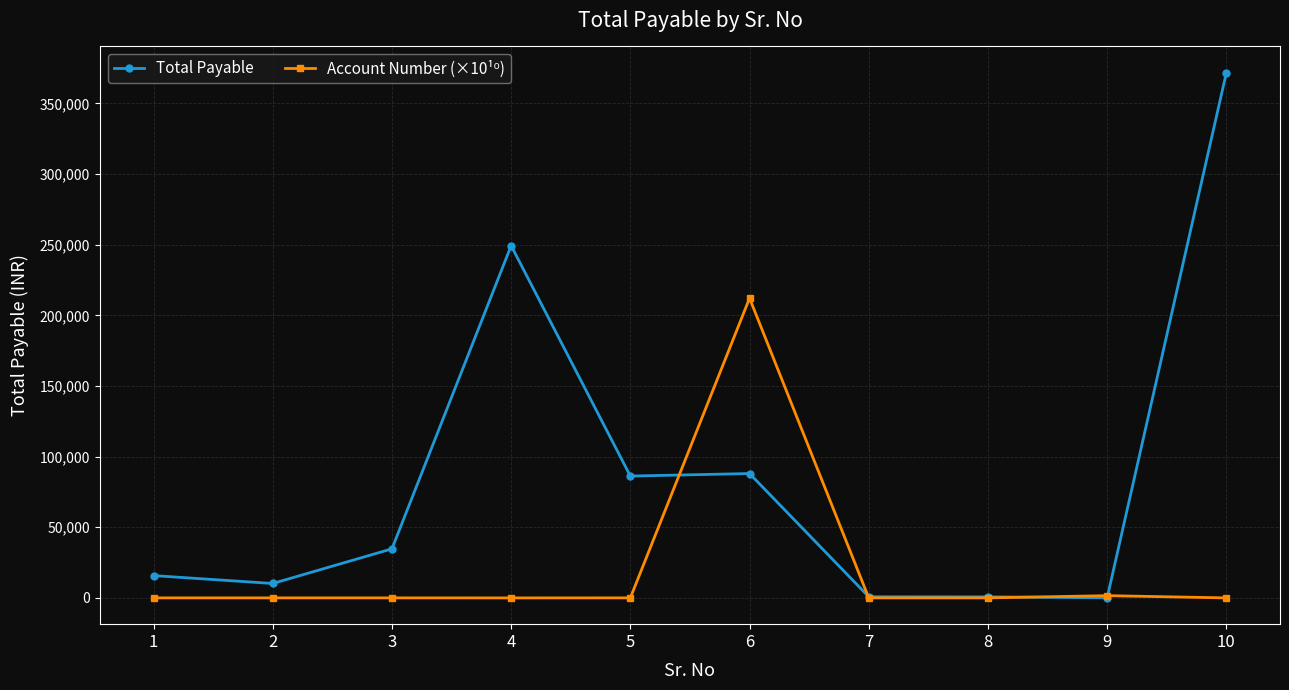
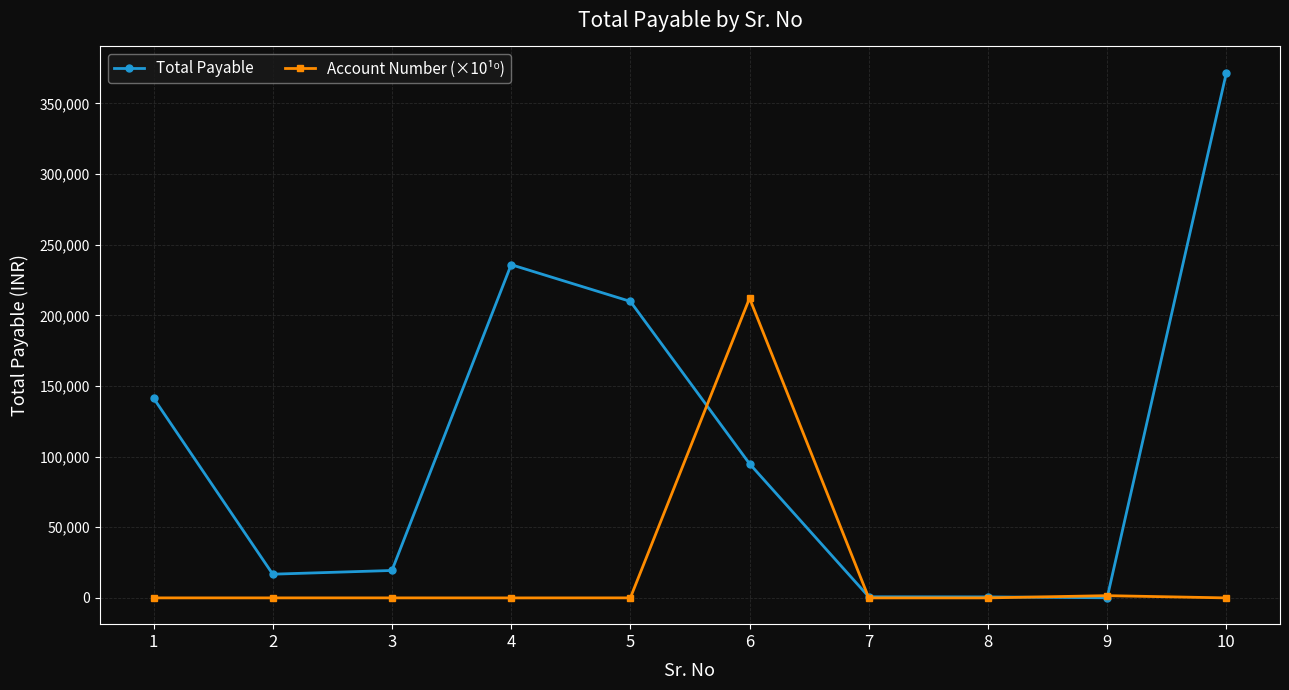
  {
    "Total Payable": {
-     "1": "16,000",
-     "2": "10,000",
-     "3": "35,000",
-     "4": "249,000",
-     "5": "86,000",
-     "6": "88,000",
+     "1": "141,000",
+     "2": "17,000",
+     "3": "19,000",
+     "4": "236,000",
+     "5": "210,000",
+     "6": "95,000",
      "10": "372,000"
    },
    "Account Number (×10¹⁰)": {
      "1": "0",
      "2": "0",
      "3": "0",
      "4": "0",
      "5": "0",
      "6": "212,000",
      "10": "0"
    }
  }
